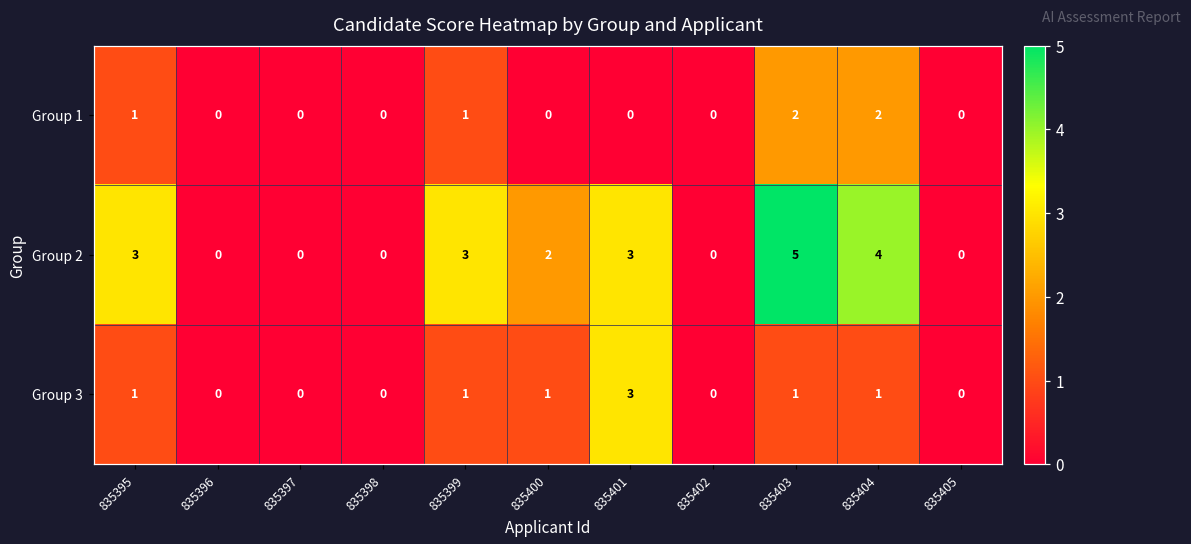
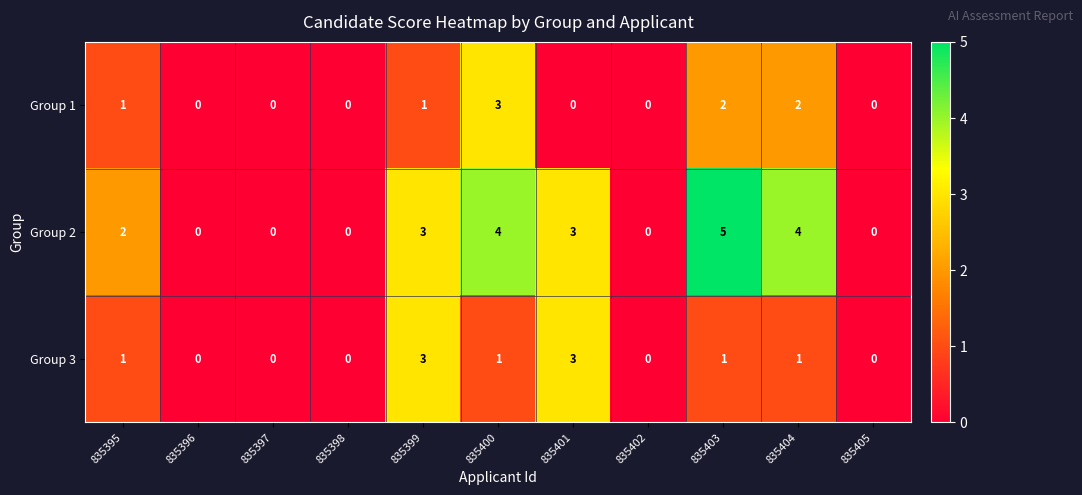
  {
    "Group 1": {
      "835395": 1,
      "835396": 0,
      "835397": 0,
      "835398": 0,
      "835399": 1,
-     "835400": 0,
+     "835400": 3,
      "835401": 0,
      "835402": 0,
      "835403": 2,
      "835404": 2,
      "835405": 0
    },
    "Group 2": {
-     "835395": 3,
+     "835395": 2,
      "835396": 0,
      "835397": 0,
      "835398": 0,
      "835399": 3,
-     "835400": 2,
+     "835400": 4,
      "835401": 3,
      "835402": 0,
      "835403": 5,
      "835404": 4,
      "835405": 0
    },
    "Group 3": {
      "835395": 1,
      "835396": 0,
      "835397": 0,
      "835398": 0,
-     "835399": 1,
+     "835399": 3,
      "835400": 1,
      "835401": 3,
      "835402": 0,
      "835403": 1,
      "835404": 1,
      "835405": 0
    }
  }
